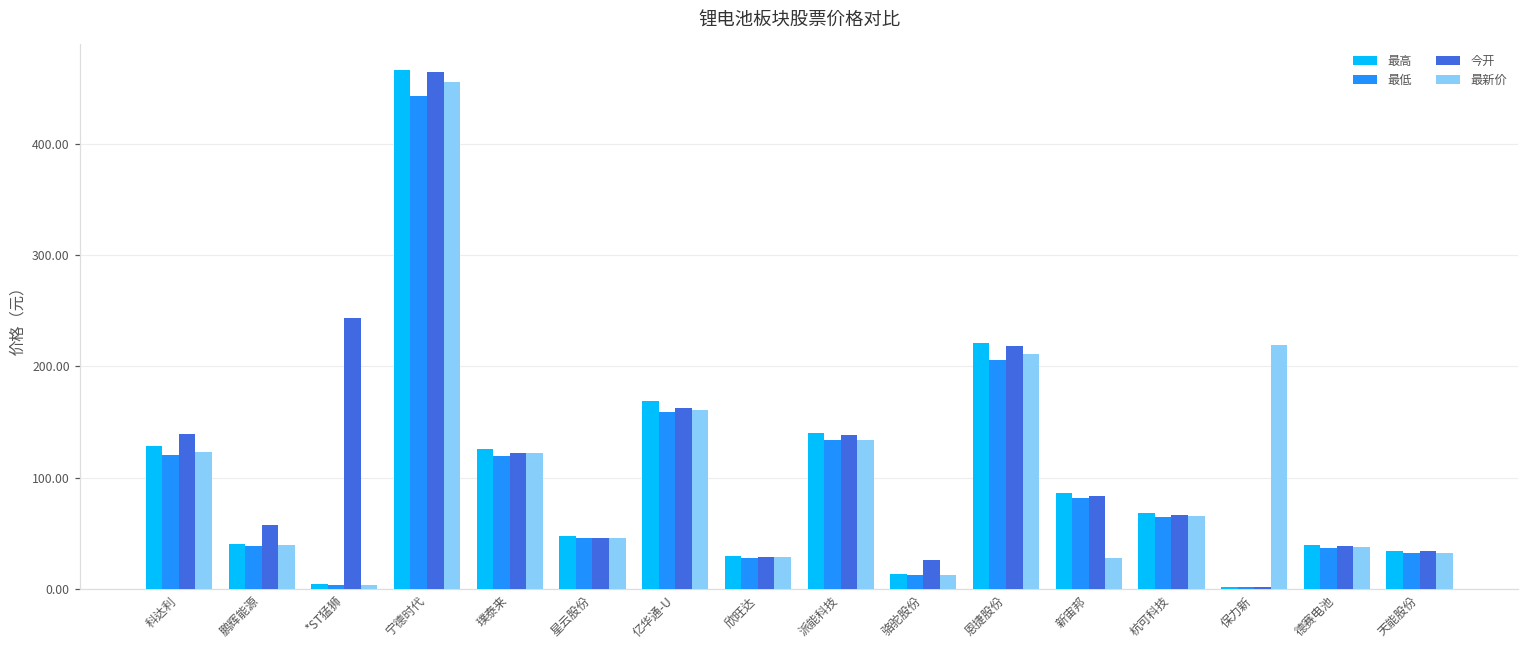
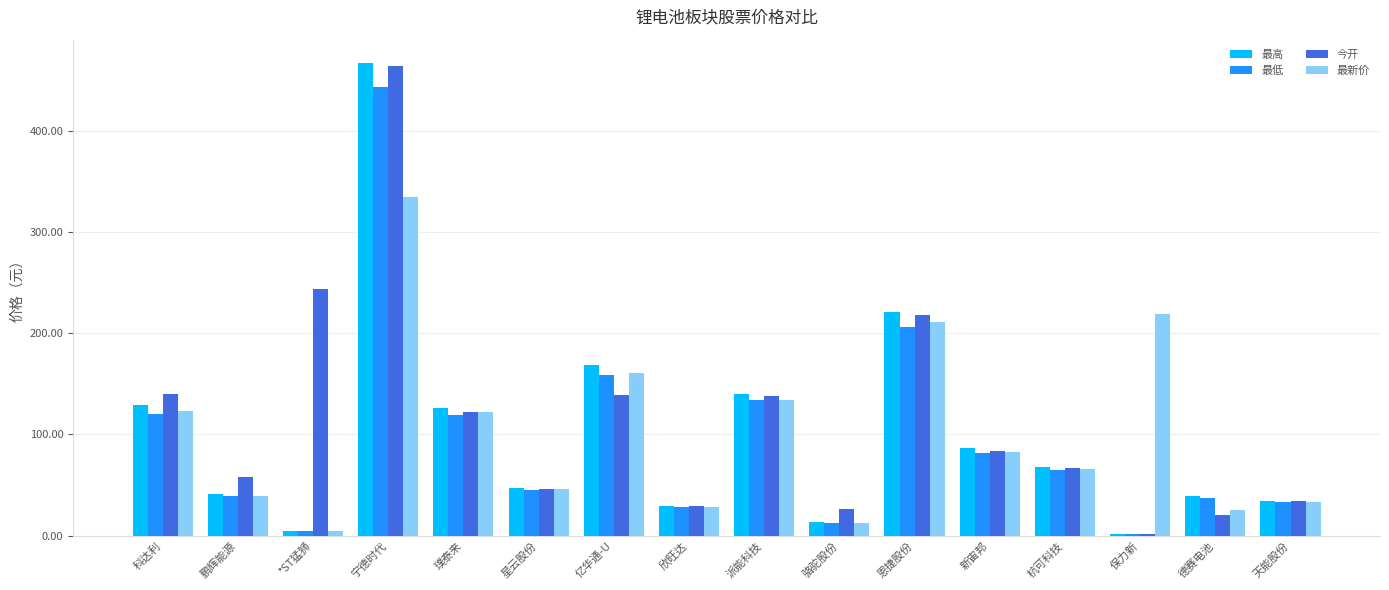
  {
    "今开": {
      "科达利": 140,
      "鹏辉能源": 58,
      "*ST猛狮": 244,
      "宁德时代": 464,
      "璞泰来": 122,
      "星云股份": 46,
-     "亿华通-U": 163,
+     "亿华通-U": 139,
      "欣旺达": 29,
      "派能科技": 138,
      "骆驼股份": 27,
      "恩捷股份": 218,
      "新宙邦": 84,
      "杭可科技": 67,
-     "德赛电池": 39,
+     "德赛电池": 20,
      "天能股份": 34
    },
    "最新价": {
      "科达利": 124,
      "鹏辉能源": 39,
      "*ST猛狮": 4,
-     "宁德时代": 455,
+     "宁德时代": 334,
      "璞泰来": 122,
      "星云股份": 46,
      "亿华通-U": 161,
      "欣旺达": 29,
      "派能科技": 134,
      "骆驼股份": 13,
      "恩捷股份": 212,
-     "新宙邦": 28,
+     "新宙邦": 82,
      "杭可科技": 65,
      "保力新": 219,
-     "德赛电池": 38,
+     "德赛电池": 25,
      "天能股份": 33
    }
  }
